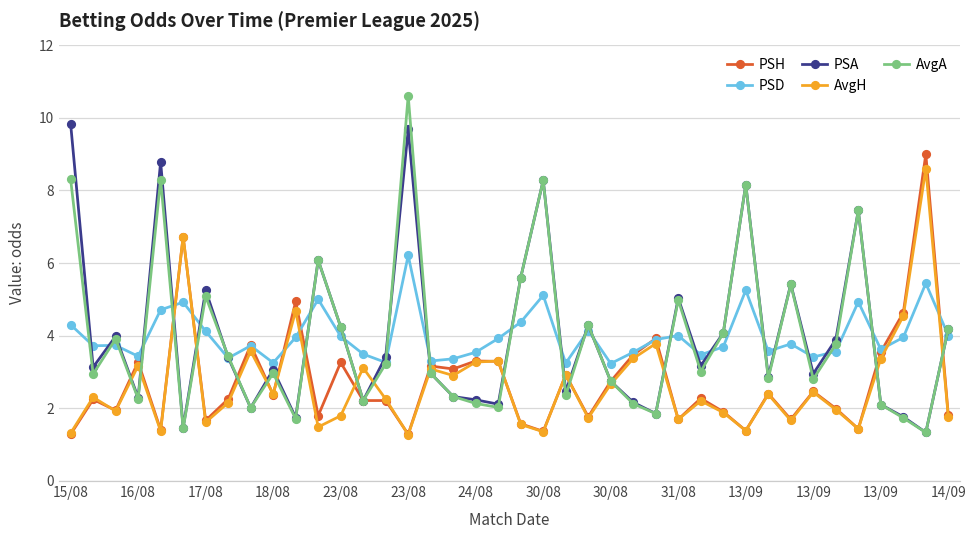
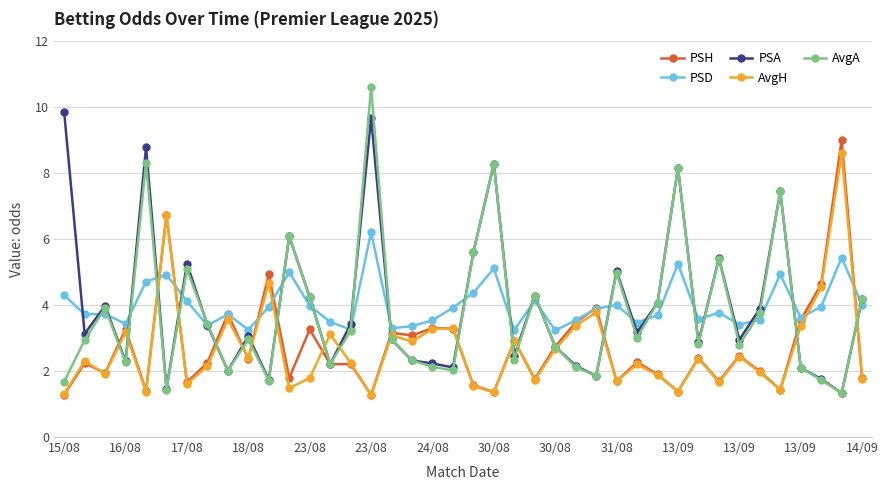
  {
    "PSD": {
      "15/08": 4.3,
      "18/08": 3.3
    },
    "PSA": {
      "15/08": 9.8,
      "18/08": 3.1
    },
    "AvgA": {
-     "15/08": 8.3,
+     "15/08": 1.7,
      "18/08": 3.0
    }
  }
